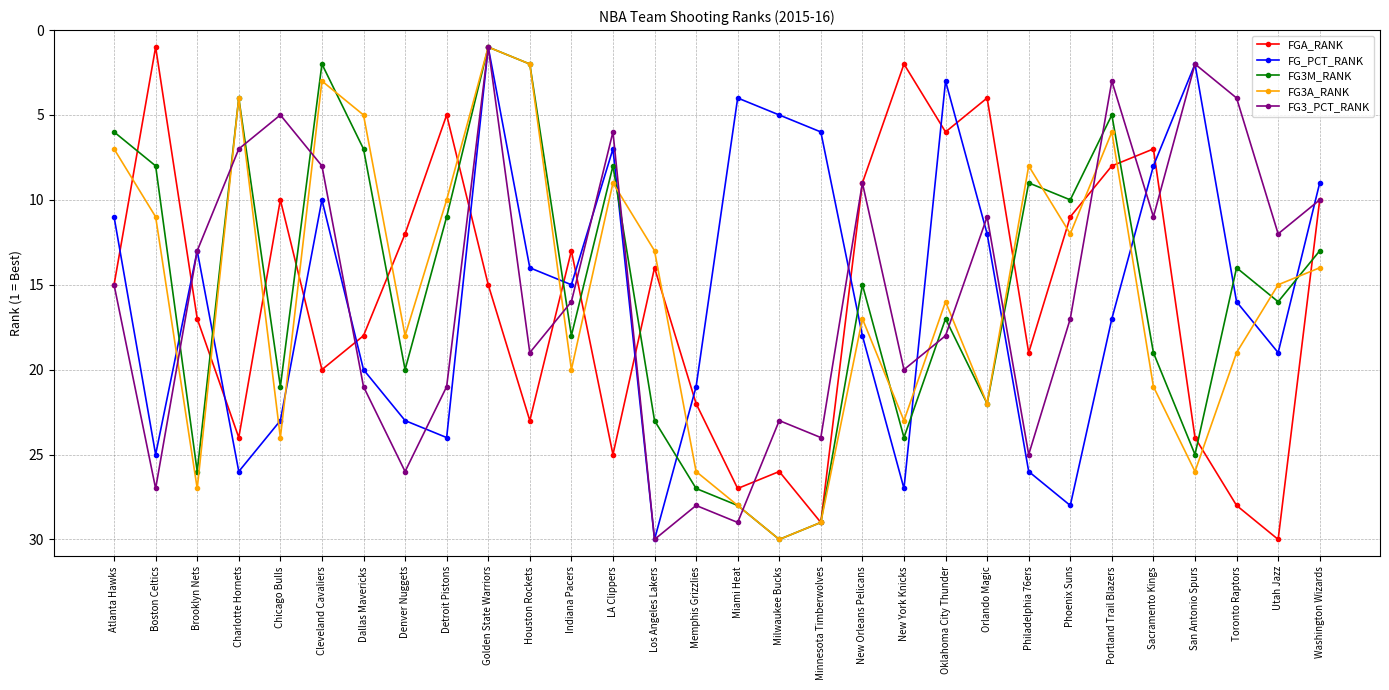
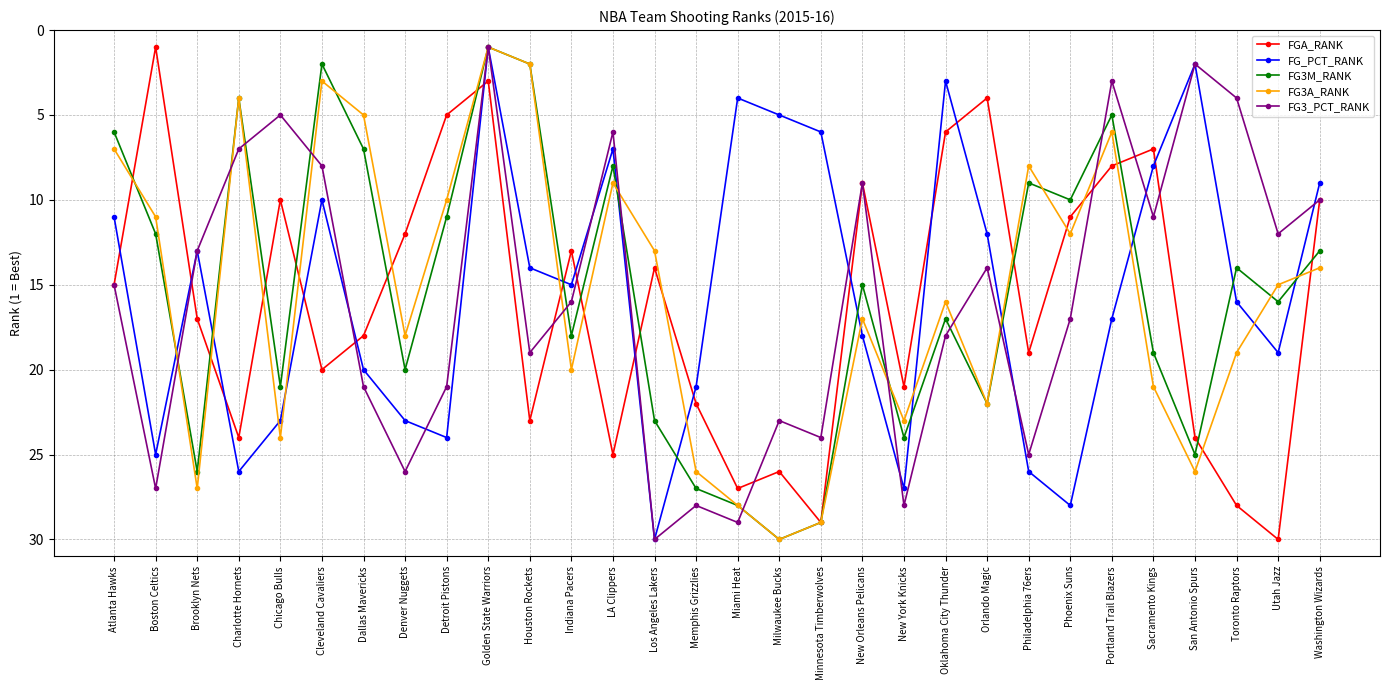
  {
    "FGA_RANK": {
      "Boston Celtics": 1,
      "Brooklyn Nets": 17,
      "Charlotte Hornets": 24,
      "Chicago Bulls": 10,
      "Cleveland Cavaliers": 20,
      "Dallas Mavericks": 18,
      "Denver Nuggets": 12,
      "Detroit Pistons": 5,
-     "Golden State Warriors": 15,
+     "Golden State Warriors": 3,
      "Houston Rockets": 23,
      "Indiana Pacers": 13,
      "LA Clippers": 25,
      "Los Angeles Lakers": 14,
      "Memphis Grizzlies": 22,
      "Miami Heat": 27,
      "Milwaukee Bucks": 26,
-     "New York Knicks": 2,
+     "New York Knicks": 21,
      "Oklahoma City Thunder": 6,
      "Orlando Magic": 4,
      "Philadelphia 76ers": 19,
      "Phoenix Suns": 11,
      "Portland Trail Blazers": 8,
      "Sacramento Kings": 7,
      "San Antonio Spurs": 24,
      "Toronto Raptors": 28,
      "Utah Jazz": 30
    },
    "FG_PCT_RANK": {
      "Atlanta Hawks": 11,
      "Boston Celtics": 25,
      "Charlotte Hornets": 26,
      "Chicago Bulls": 23,
      "Cleveland Cavaliers": 10,
      "Dallas Mavericks": 20,
      "Denver Nuggets": 23,
      "Detroit Pistons": 24,
      "Houston Rockets": 14,
      "Indiana Pacers": 15,
      "LA Clippers": 7,
      "Memphis Grizzlies": 21,
      "Miami Heat": 4,
      "Milwaukee Bucks": 5,
      "Minnesota Timberwolves": 6,
      "New Orleans Pelicans": 18,
      "New York Knicks": 27,
      "Oklahoma City Thunder": 3,
      "Orlando Magic": 12,
      "Philadelphia 76ers": 26,
      "Phoenix Suns": 28,
      "Portland Trail Blazers": 17,
      "Sacramento Kings": 8,
      "Toronto Raptors": 16,
      "Utah Jazz": 19,
      "Washington Wizards": 9
    },
    "FG3M_RANK": {
      "Atlanta Hawks": 6,
-     "Boston Celtics": 8,
+     "Boston Celtics": 12,
      "Brooklyn Nets": 26,
      "Chicago Bulls": 21,
      "Cleveland Cavaliers": 2,
      "Dallas Mavericks": 7,
      "Denver Nuggets": 20,
      "Detroit Pistons": 11,
      "Indiana Pacers": 18,
      "LA Clippers": 8,
      "Los Angeles Lakers": 23,
      "Memphis Grizzlies": 27,
      "New Orleans Pelicans": 15,
      "New York Knicks": 24,
      "Oklahoma City Thunder": 17,
      "Philadelphia 76ers": 9,
      "Phoenix Suns": 10,
      "Portland Trail Blazers": 5,
      "Sacramento Kings": 19,
      "San Antonio Spurs": 25,
      "Toronto Raptors": 14,
      "Utah Jazz": 16,
      "Washington Wizards": 13
    },
    "FG3A_RANK": {
      "Atlanta Hawks": 7,
      "Boston Celtics": 11,
      "Brooklyn Nets": 27,
      "Chicago Bulls": 24,
      "Cleveland Cavaliers": 3,
      "Dallas Mavericks": 5,
      "Denver Nuggets": 18,
      "Detroit Pistons": 10,
      "Indiana Pacers": 20,
      "LA Clippers": 9,
      "Los Angeles Lakers": 13,
      "Memphis Grizzlies": 26,
      "New Orleans Pelicans": 17,
      "New York Knicks": 23,
      "Oklahoma City Thunder": 16,
      "Philadelphia 76ers": 8,
      "Phoenix Suns": 12,
      "Portland Trail Blazers": 6,
      "Sacramento Kings": 21,
      "San Antonio Spurs": 26,
      "Toronto Raptors": 19,
      "Utah Jazz": 15,
      "Washington Wizards": 14
    },
    "FG3_PCT_RANK": {
      "Boston Celtics": 27,
      "Charlotte Hornets": 7,
      "Chicago Bulls": 5,
      "Cleveland Cavaliers": 8,
      "Dallas Mavericks": 21,
      "Denver Nuggets": 26,
      "Detroit Pistons": 21,
      "Houston Rockets": 19,
      "Indiana Pacers": 16,
      "LA Clippers": 6,
      "Memphis Grizzlies": 28,
      "Miami Heat": 29,
      "Milwaukee Bucks": 23,
      "Minnesota Timberwolves": 24,
-     "New York Knicks": 20,
+     "New York Knicks": 28,
      "Oklahoma City Thunder": 18,
-     "Orlando Magic": 11,
+     "Orlando Magic": 14,
      "Philadelphia 76ers": 25,
      "Phoenix Suns": 17,
      "Portland Trail Blazers": 3,
      "Sacramento Kings": 11,
      "Toronto Raptors": 4,
      "Utah Jazz": 12
    }
  }
